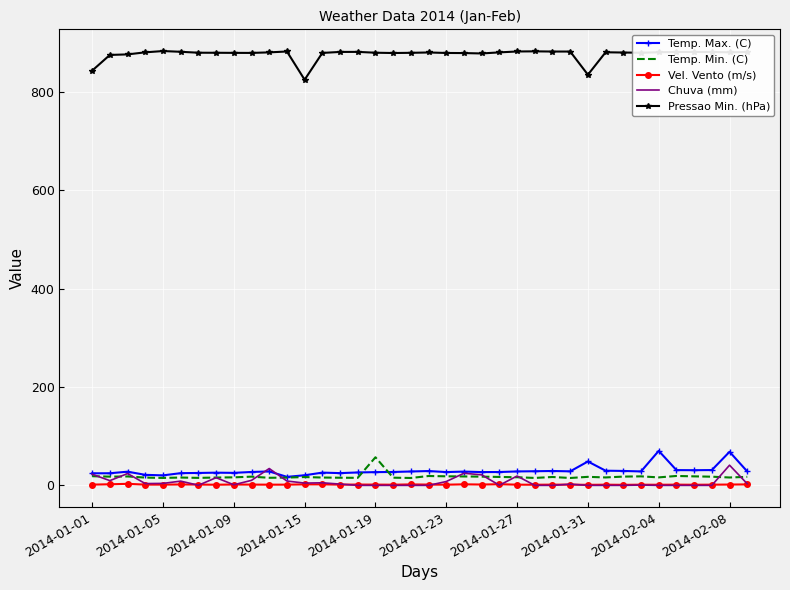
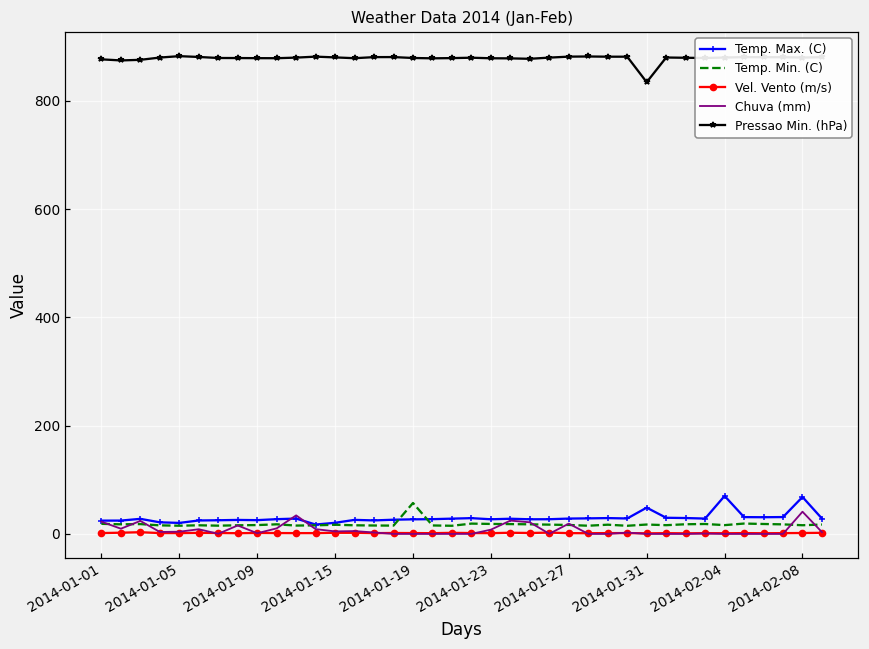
  {
    "Temp. Max. (C)": {
      "2014-01-09": 30,
      "2014-01-19": 30,
      "2014-01-23": 30,
      "2014-01-27": 30,
      "2014-01-31": 50,
      "2014-02-04": 70,
      "2014-02-08": 70
    },
    "Temp. Min. (C)": {
      "2014-01-09": 20,
      "2014-01-19": 60,
      "2014-01-23": 20,
      "2014-01-31": 20,
      "2014-02-04": 20,
      "2014-02-08": 20
    },
    "Vel. Vento (m/s)": {
      "2014-01-01": 0,
      "2014-01-23": 0,
      "2014-01-27": 0,
      "2014-02-08": 0
    },
    "Chuva (mm)": {
      "2014-01-23": 10,
      "2014-02-08": 40
    },
    "Pressao Min. (hPa)": {
-     "2014-01-01": 840,
+     "2014-01-01": 880,
      "2014-01-05": 880,
      "2014-01-09": 880,
-     "2014-01-15": 820,
+     "2014-01-15": 880,
      "2014-01-19": 880,
      "2014-01-23": 880,
      "2014-01-27": 880,
      "2014-01-31": 830
    }
  }
